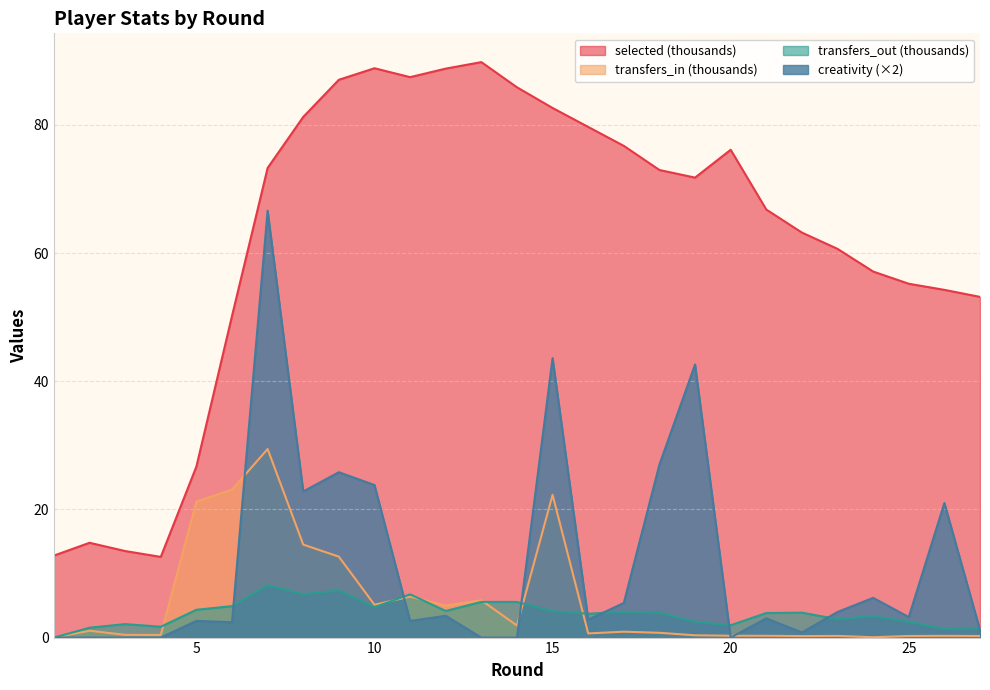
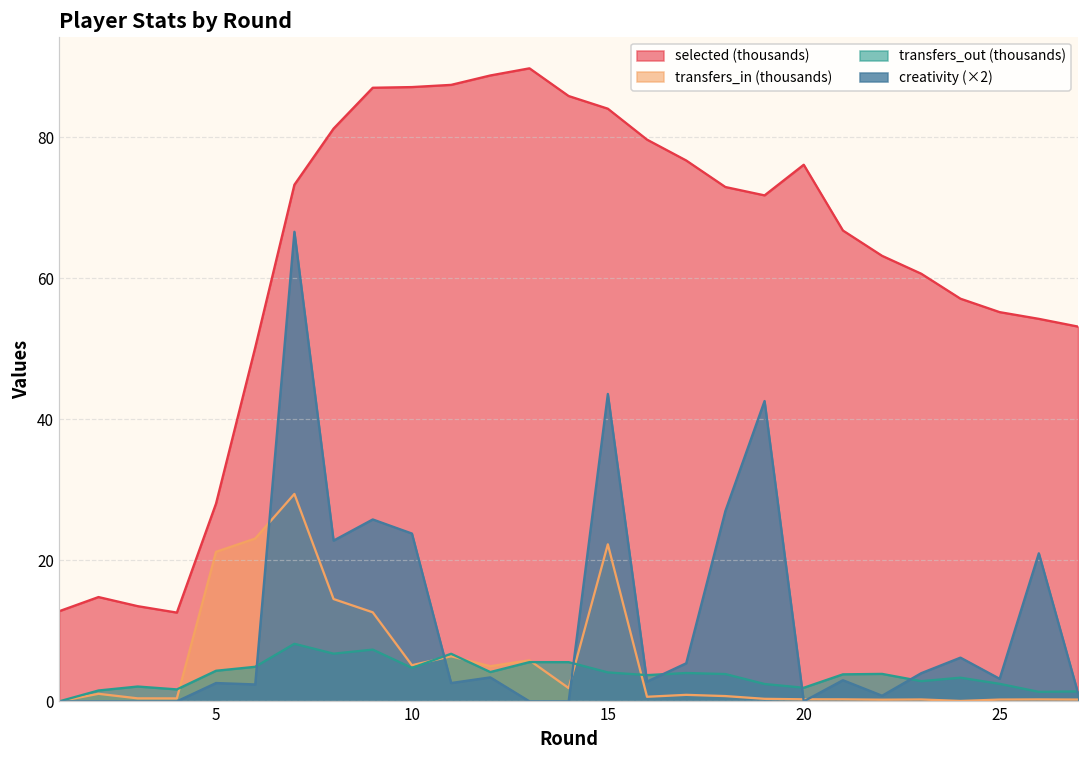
  {
    "selected (thousands)": {
-     "5": 27,
-     "10": 89,
-     "15": 83,
+     "5": 28,
+     "10": 87,
+     "15": 84,
      "20": 76,
      "25": 55
    },
    "transfers_in (thousands)": {
      "5": 21,
      "15": 22,
      "25": 0
    }
  }
